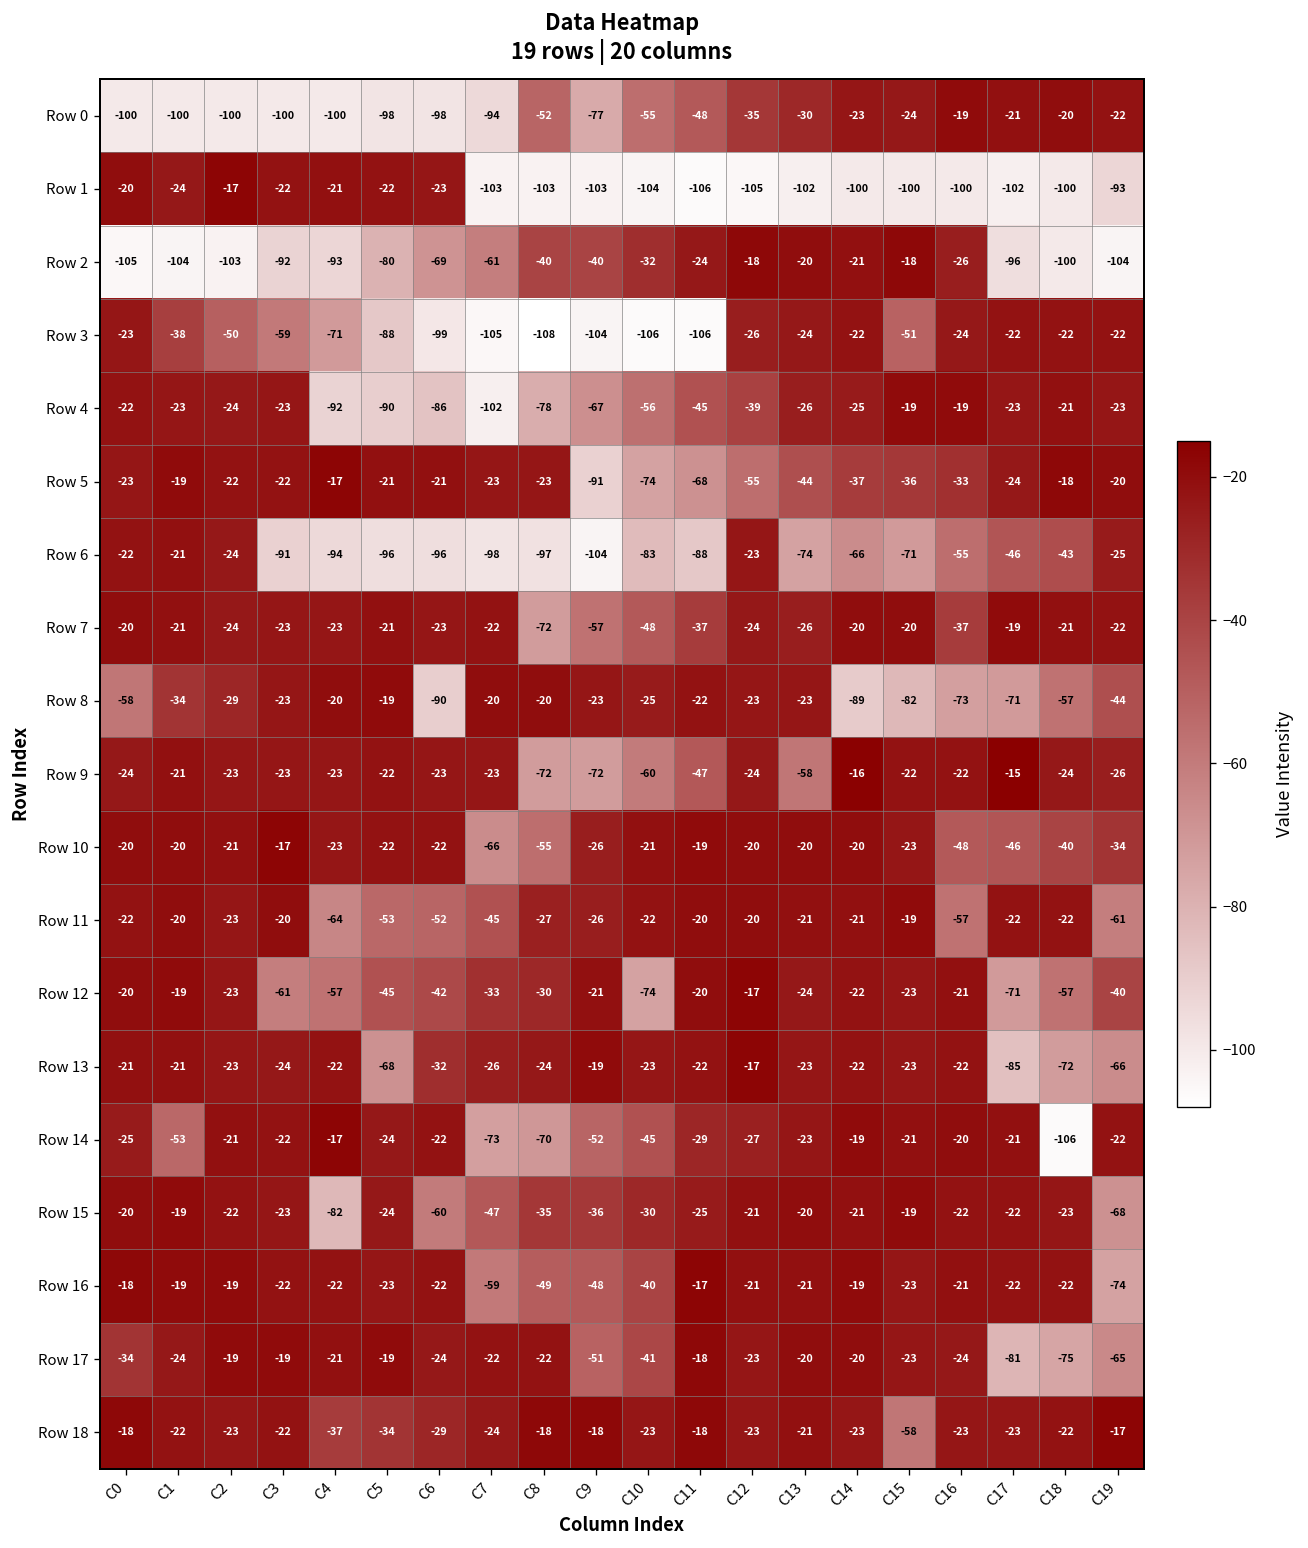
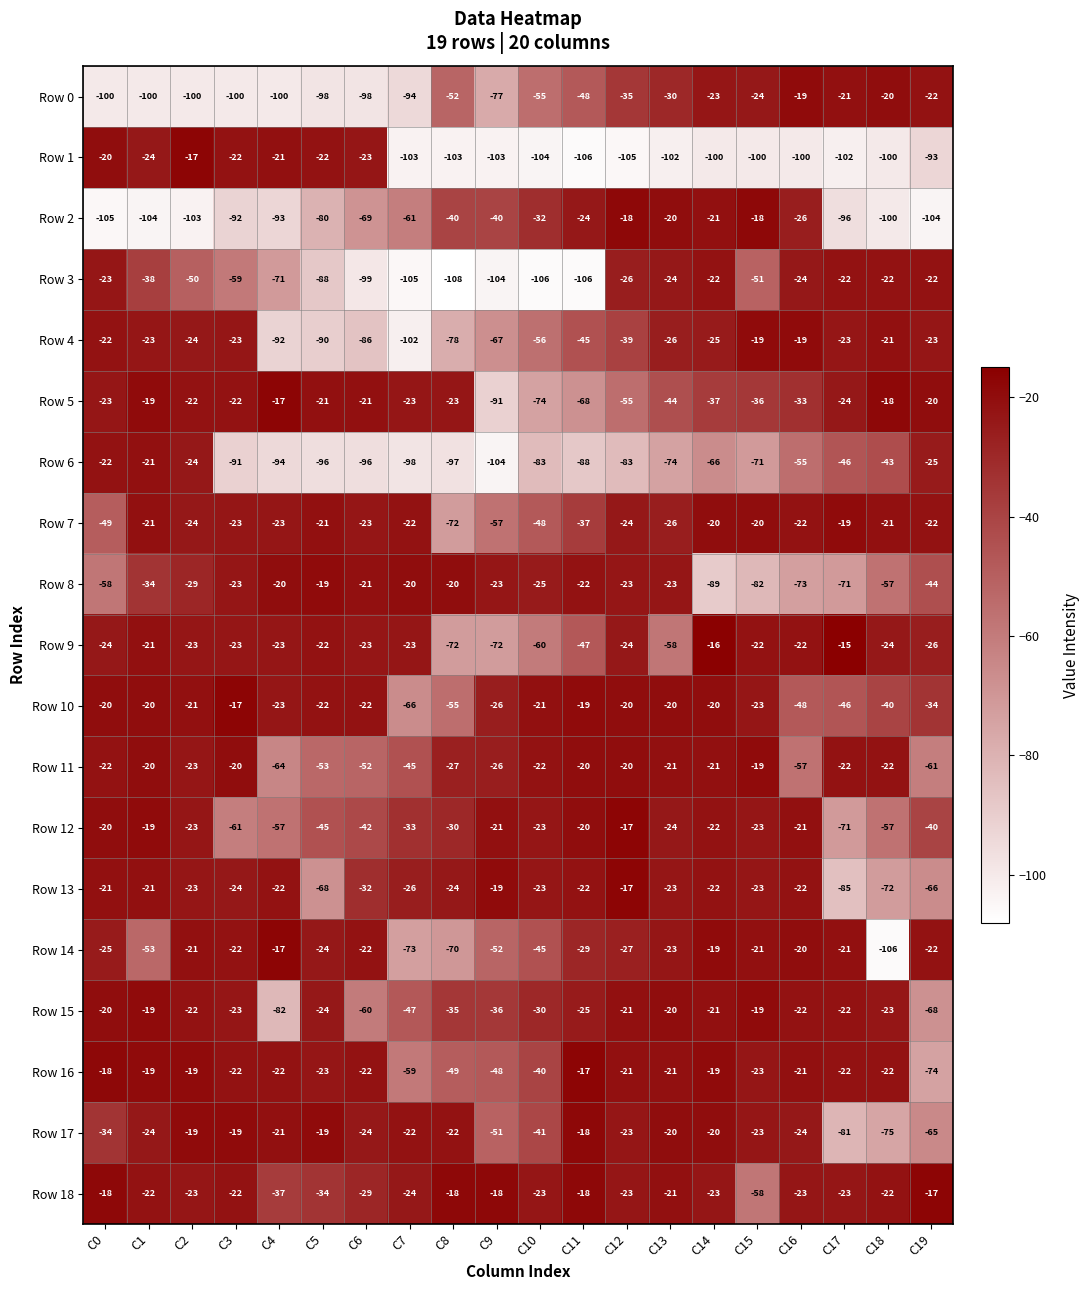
  {
    "Row 6": {
      "C0": -22,
      "C1": -21,
      "C2": -24,
      "C3": -91,
      "C4": -94,
      "C5": -96,
      "C6": -96,
      "C7": -98,
      "C8": -97,
      "C9": -104,
      "C10": -83,
      "C11": -88,
-     "C12": -23,
+     "C12": -83,
      "C13": -74,
      "C14": -66,
      "C15": -71,
      "C16": -55,
      "C17": -46,
      "C18": -43,
      "C19": -25
    },
    "Row 7": {
-     "C0": -20,
+     "C0": -49,
      "C1": -21,
      "C2": -24,
      "C3": -23,
      "C4": -23,
      "C5": -21,
      "C6": -23,
      "C7": -22,
      "C8": -72,
      "C9": -57,
      "C10": -48,
      "C11": -37,
      "C12": -24,
      "C13": -26,
      "C14": -20,
      "C15": -20,
-     "C16": -37,
+     "C16": -22,
      "C17": -19,
      "C18": -21,
      "C19": -22
    },
    "Row 8": {
      "C0": -58,
      "C1": -34,
      "C2": -29,
      "C3": -23,
      "C4": -20,
      "C5": -19,
-     "C6": -90,
+     "C6": -21,
      "C7": -20,
      "C8": -20,
      "C9": -23,
      "C10": -25,
      "C11": -22,
      "C12": -23,
      "C13": -23,
      "C14": -89,
      "C15": -82,
      "C16": -73,
      "C17": -71,
      "C18": -57,
      "C19": -44
    },
    "Row 12": {
      "C0": -20,
      "C1": -19,
      "C2": -23,
      "C3": -61,
      "C4": -57,
      "C5": -45,
      "C6": -42,
      "C7": -33,
      "C8": -30,
      "C9": -21,
-     "C10": -74,
+     "C10": -23,
      "C11": -20,
      "C12": -17,
      "C13": -24,
      "C14": -22,
      "C15": -23,
      "C16": -21,
      "C17": -71,
      "C18": -57,
      "C19": -40
    }
  }
